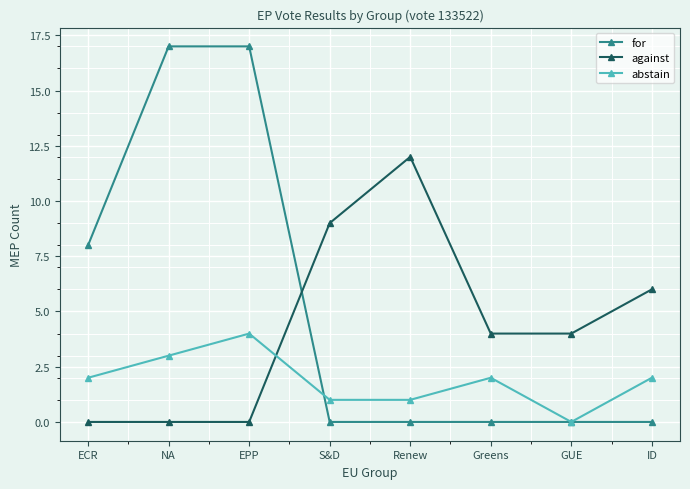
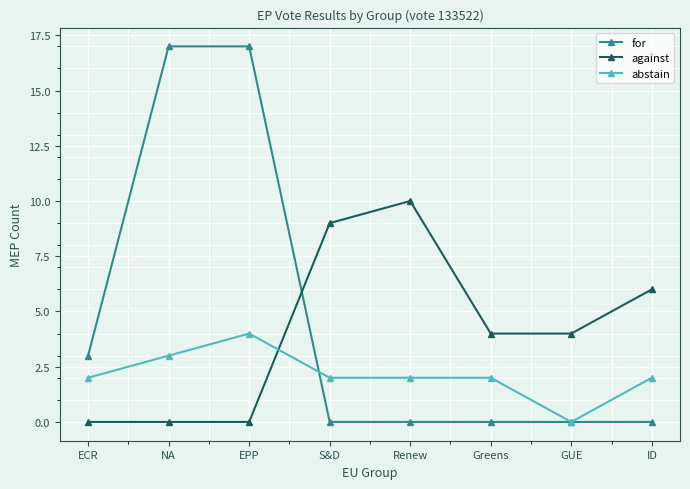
  {
    "for": {
-     "ECR": 8,
+     "ECR": 3,
      "NA": 17,
      "EPP": 17,
      "S&D": 0,
      "Renew": 0,
      "Greens": 0,
      "ID": 0
    },
    "against": {
      "ECR": 0,
      "NA": 0,
      "EPP": 0,
      "S&D": 9,
-     "Renew": 12,
+     "Renew": 10,
      "Greens": 4,
      "GUE": 4,
      "ID": 6
    },
    "abstain": {
      "ECR": 2,
      "NA": 3,
      "EPP": 4,
-     "S&D": 1,
-     "Renew": 1,
+     "S&D": 2,
+     "Renew": 2,
      "Greens": 2,
      "ID": 2
    }
  }
